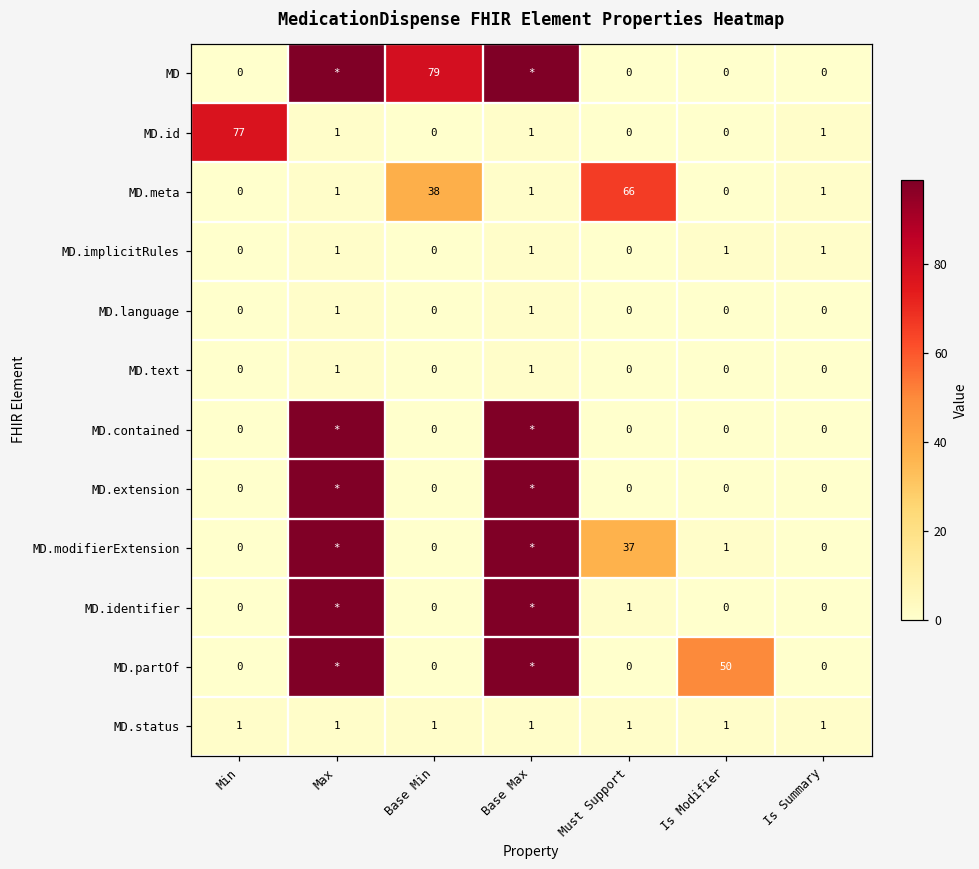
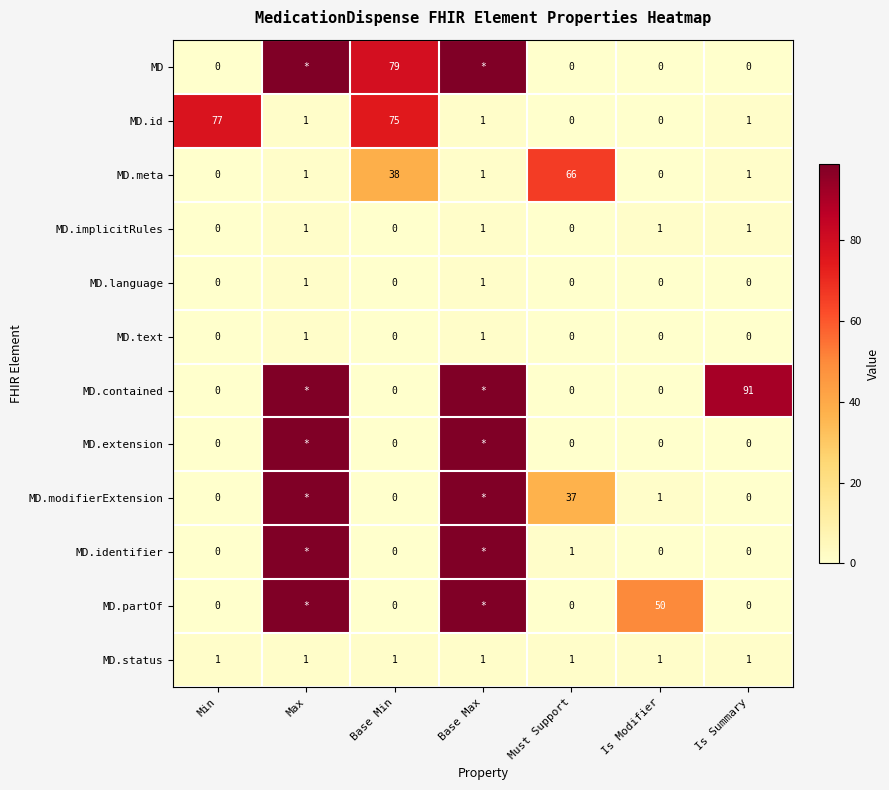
  {
    "MD": {
      "Min": 0,
      "Base Min": 79,
      "Must Support": 0,
      "Is Modifier": 0,
      "Is Summary": 0
    },
    "MD.id": {
      "Min": 77,
      "Max": 1,
-     "Base Min": 0,
+     "Base Min": 75,
      "Base Max": 1,
      "Must Support": 0,
      "Is Modifier": 0,
      "Is Summary": 1
    },
    "MD.meta": {
      "Min": 0,
      "Max": 1,
      "Base Min": 38,
      "Base Max": 1,
      "Must Support": 66,
      "Is Modifier": 0,
      "Is Summary": 1
    },
    "MD.implicitRules": {
      "Min": 0,
      "Max": 1,
      "Base Min": 0,
      "Base Max": 1,
      "Must Support": 0,
      "Is Modifier": 1,
      "Is Summary": 1
    },
    "MD.language": {
      "Min": 0,
      "Max": 1,
      "Base Min": 0,
      "Base Max": 1,
      "Must Support": 0,
      "Is Modifier": 0,
      "Is Summary": 0
    },
    "MD.text": {
      "Min": 0,
      "Max": 1,
      "Base Min": 0,
      "Base Max": 1,
      "Must Support": 0,
      "Is Modifier": 0,
      "Is Summary": 0
    },
    "MD.contained": {
      "Min": 0,
      "Base Min": 0,
      "Must Support": 0,
      "Is Modifier": 0,
-     "Is Summary": 0
+     "Is Summary": 91
    },
    "MD.extension": {
      "Min": 0,
      "Base Min": 0,
      "Must Support": 0,
      "Is Modifier": 0,
      "Is Summary": 0
    },
    "MD.modifierExtension": {
      "Min": 0,
      "Base Min": 0,
      "Must Support": 37,
      "Is Modifier": 1,
      "Is Summary": 0
    },
    "MD.identifier": {
      "Min": 0,
      "Base Min": 0,
      "Must Support": 1,
      "Is Modifier": 0,
      "Is Summary": 0
    },
    "MD.partOf": {
      "Min": 0,
      "Base Min": 0,
      "Must Support": 0,
      "Is Modifier": 50,
      "Is Summary": 0
    },
    "MD.status": {
      "Min": 1,
      "Max": 1,
      "Base Min": 1,
      "Base Max": 1,
      "Must Support": 1,
      "Is Modifier": 1,
      "Is Summary": 1
    }
  }
